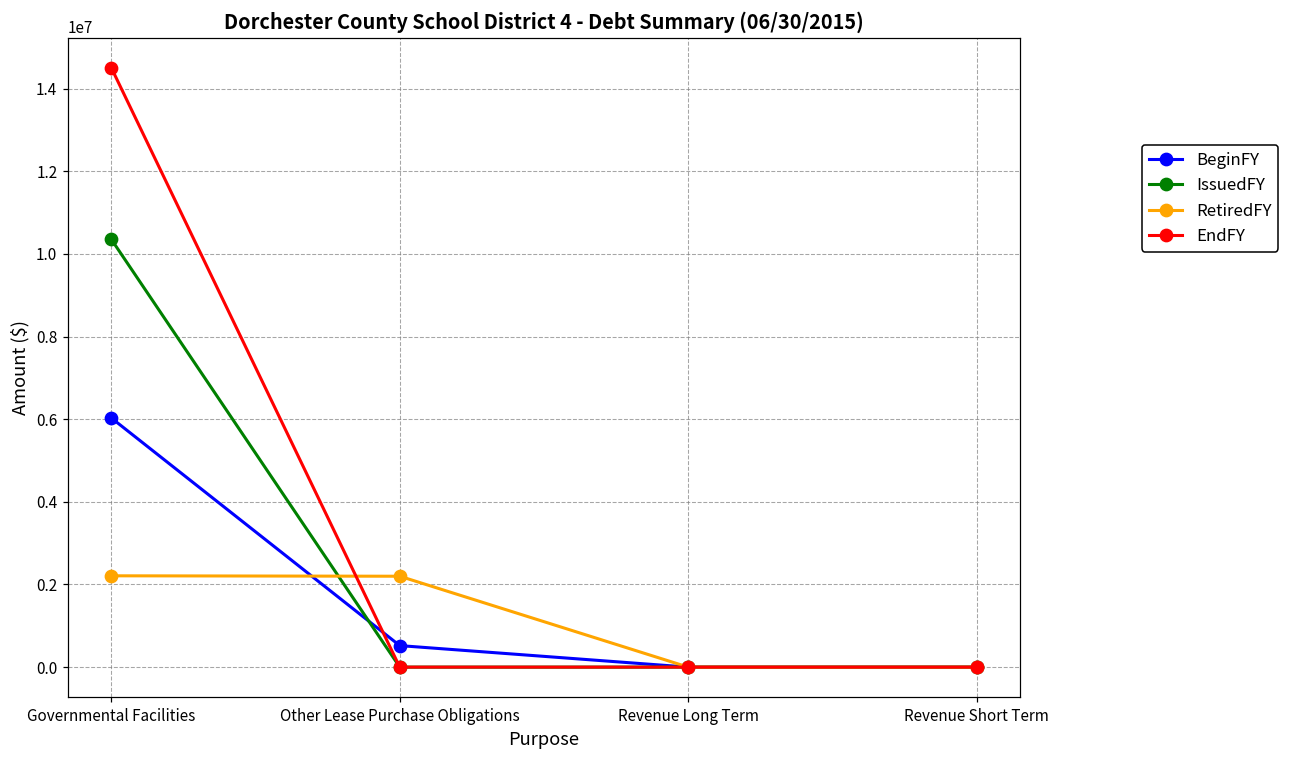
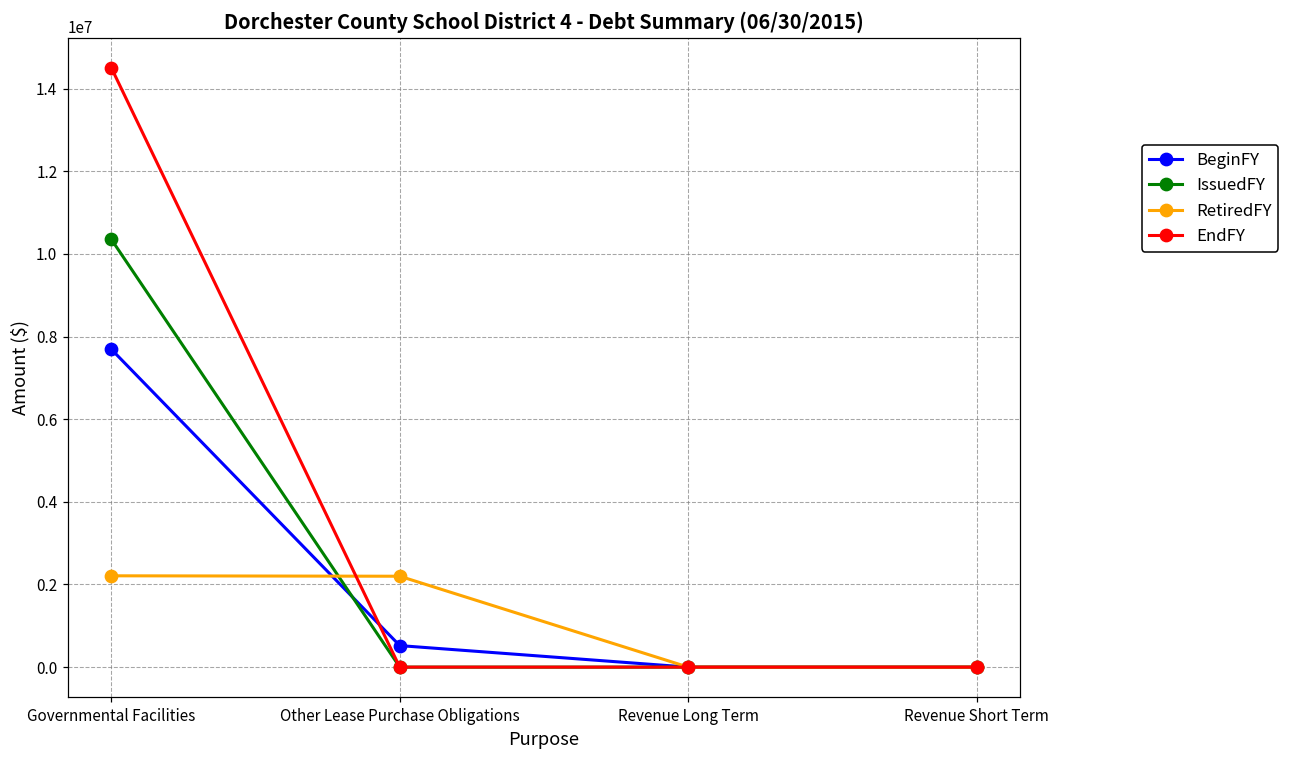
  {
    "BeginFY": {
-     "Governmental Facilities": 6000000,
+     "Governmental Facilities": 7700000,
      "Other Lease Purchase Obligations": 500000
    },
    "IssuedFY": {
      "Governmental Facilities": 10400000
    },
    "RetiredFY": {
      "Governmental Facilities": 2200000,
      "Other Lease Purchase Obligations": 2200000
    },
    "EndFY": {
      "Governmental Facilities": 14500000
    }
  }
